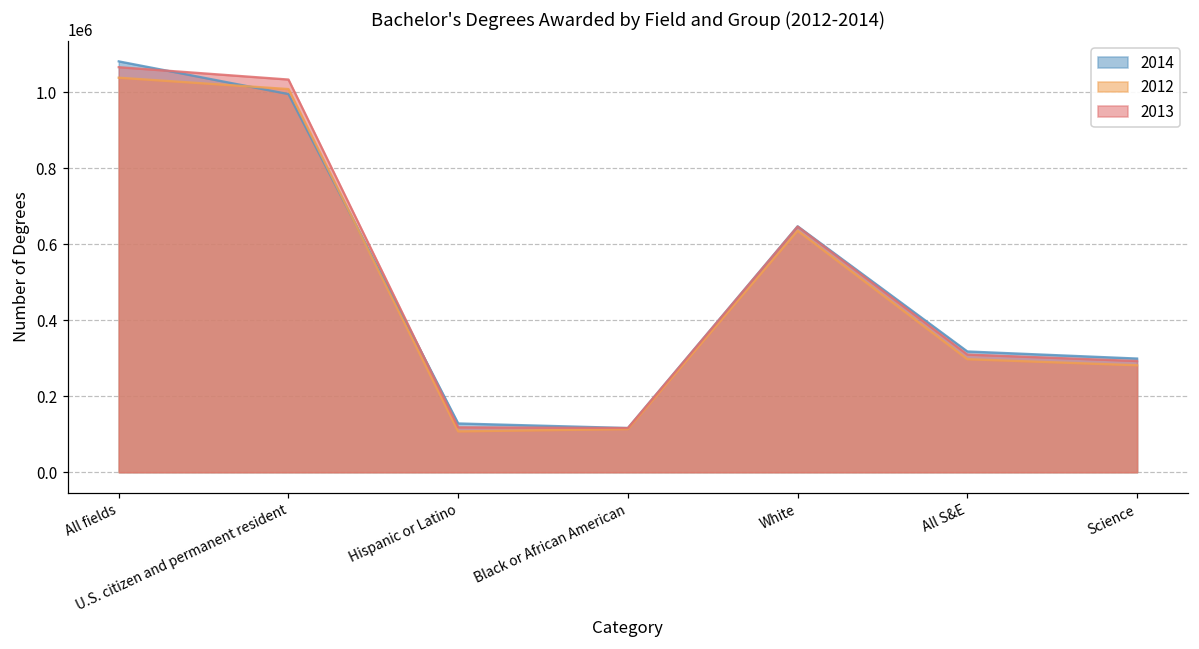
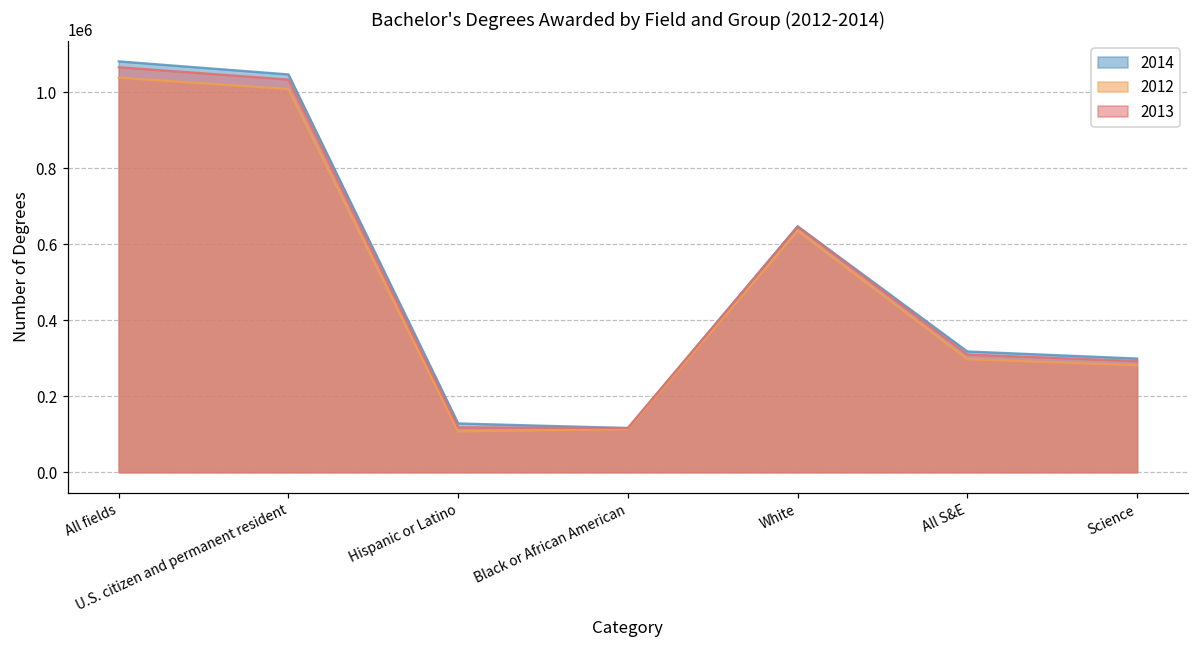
  {
    "2014": {
      "All fields": 1080000,
-     "U.S. citizen and permanent resident": 1000000,
+     "U.S. citizen and permanent resident": 1050000,
      "Hispanic or Latino": 130000,
      "All S&E": 320000
    }
  }
